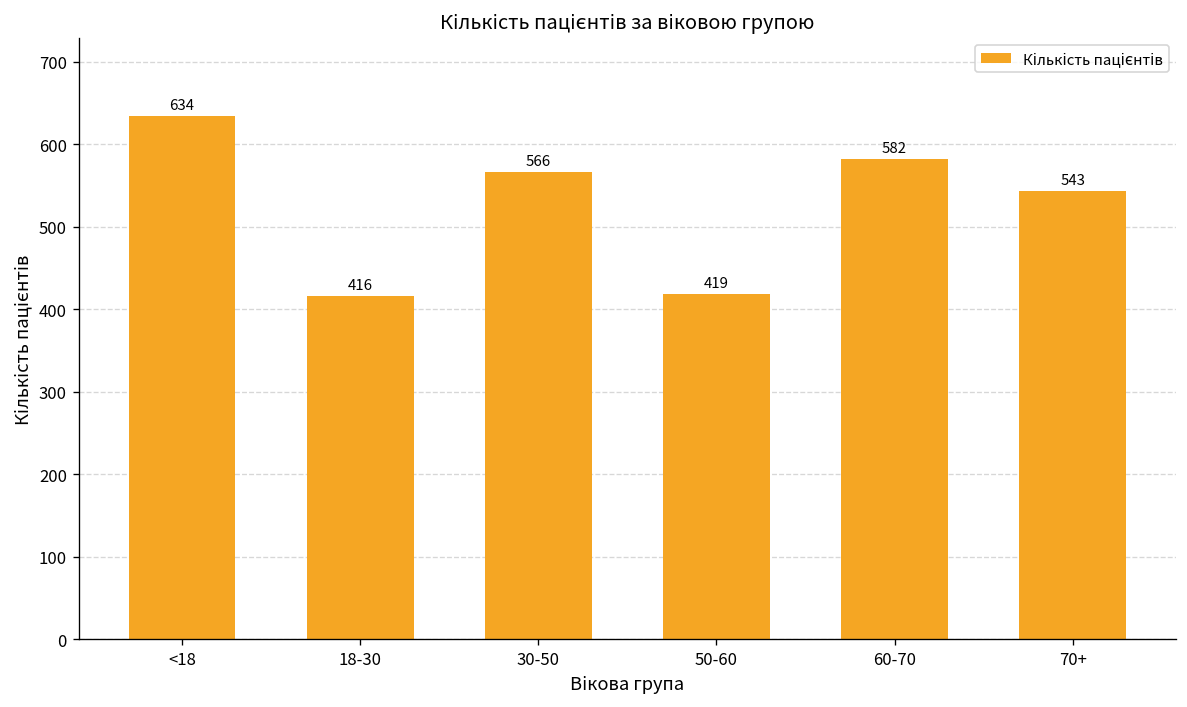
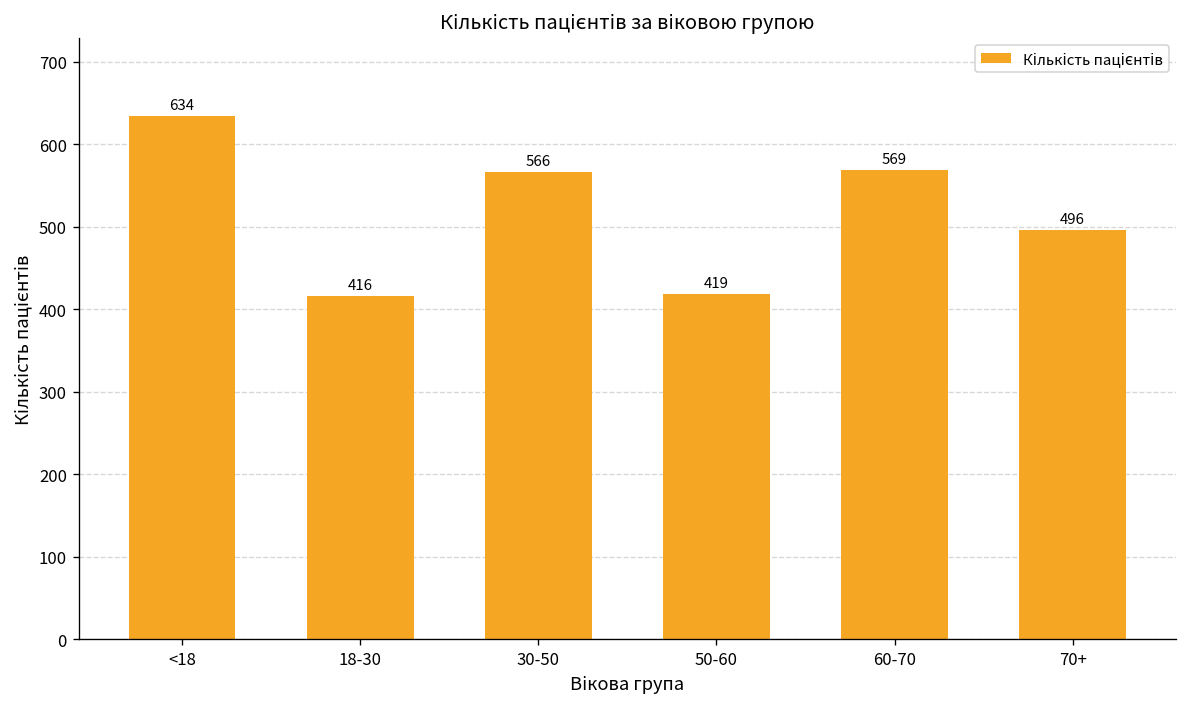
  {
    "<18": 634,
    "18-30": 416,
    "30-50": 566,
    "50-60": 419,
-   "60-70": 582,
-   "70+": 543
+   "60-70": 569,
+   "70+": 496
  }
